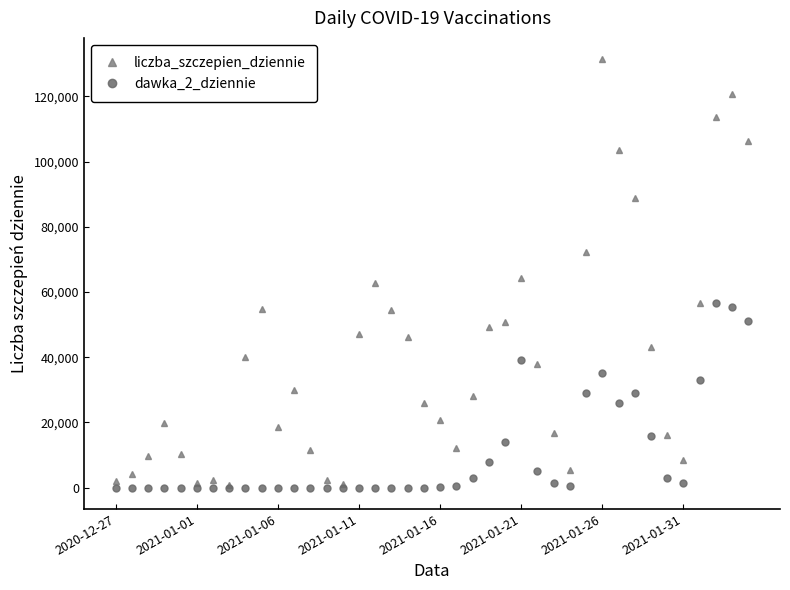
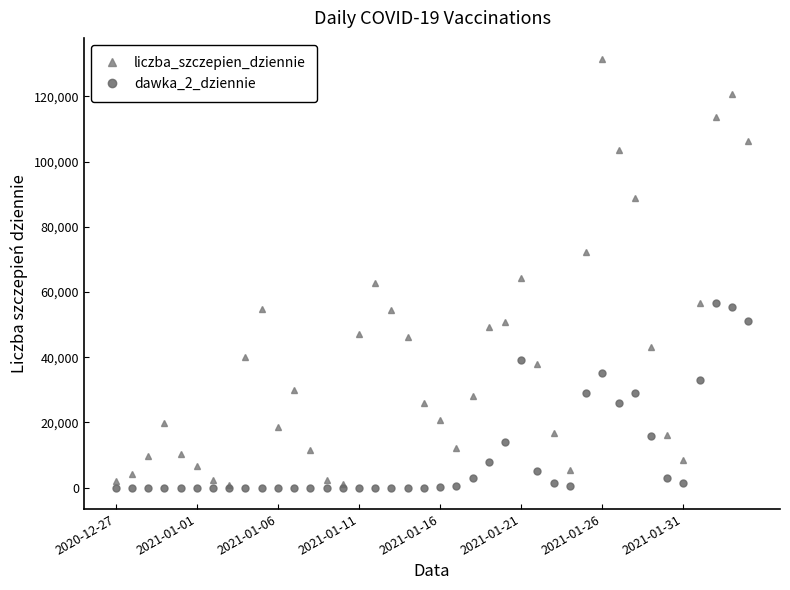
  {
    "liczba_szczepien_dziennie": {
      "2020-12-27": "2,000",
-     "2021-01-01": "1,000",
+     "2021-01-01": "7,000",
      "2021-01-06": "18,000",
      "2021-01-11": "47,000",
      "2021-01-16": "21,000",
      "2021-01-21": "64,000",
      "2021-01-26": "131,000",
      "2021-01-31": "9,000"
    },
    "dawka_2_dziennie": {
      "2020-12-27": "0",
      "2021-01-01": "0",
      "2021-01-06": "0",
      "2021-01-11": "0",
      "2021-01-16": "0",
      "2021-01-21": "39,000",
      "2021-01-26": "35,000",
      "2021-01-31": "1,000"
    }
  }
